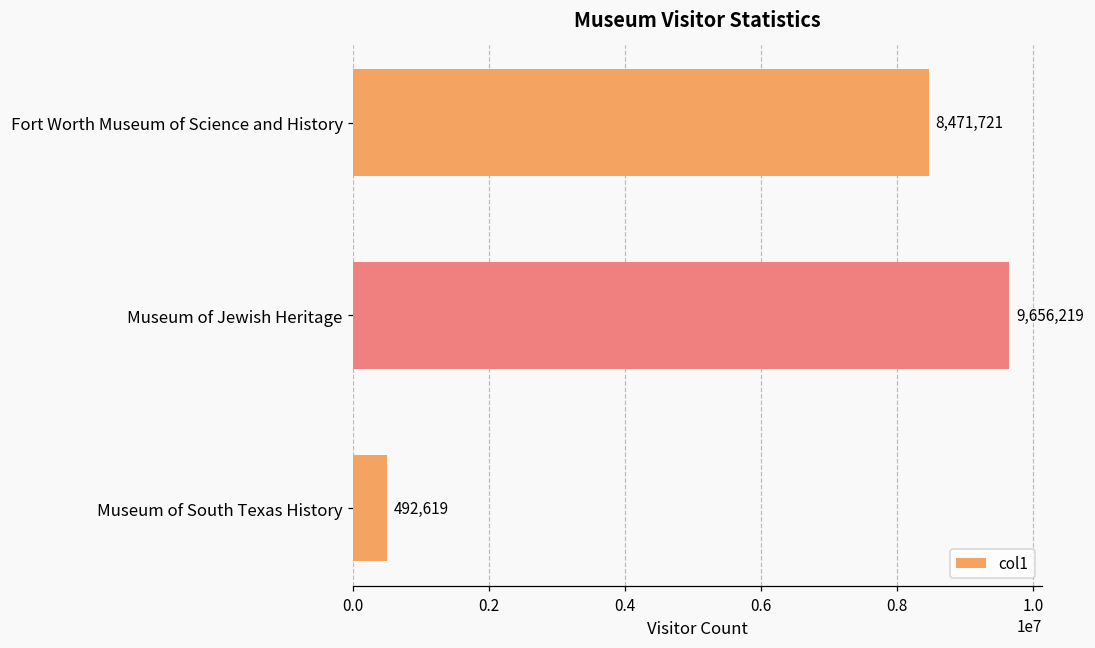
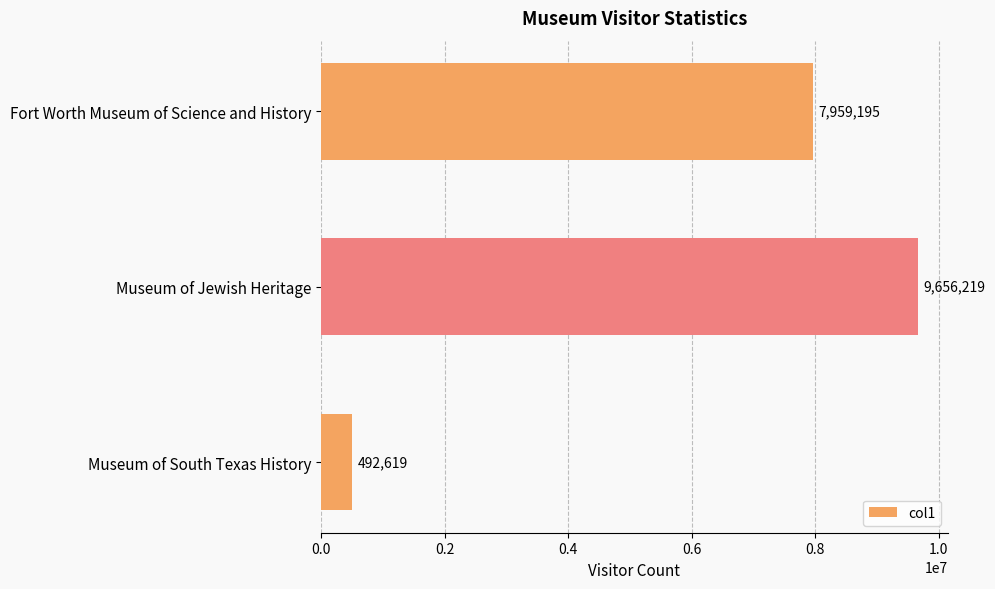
  {
-   "Fort Worth Museum of Science and History": "8,471,721",
+   "Fort Worth Museum of Science and History": "7,959,195",
    "Museum of Jewish Heritage": "9,656,219",
    "Museum of South Texas History": "492,619"
  }
